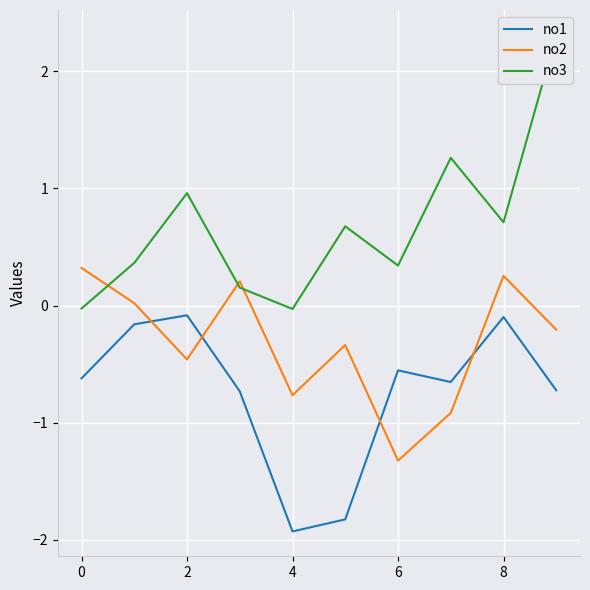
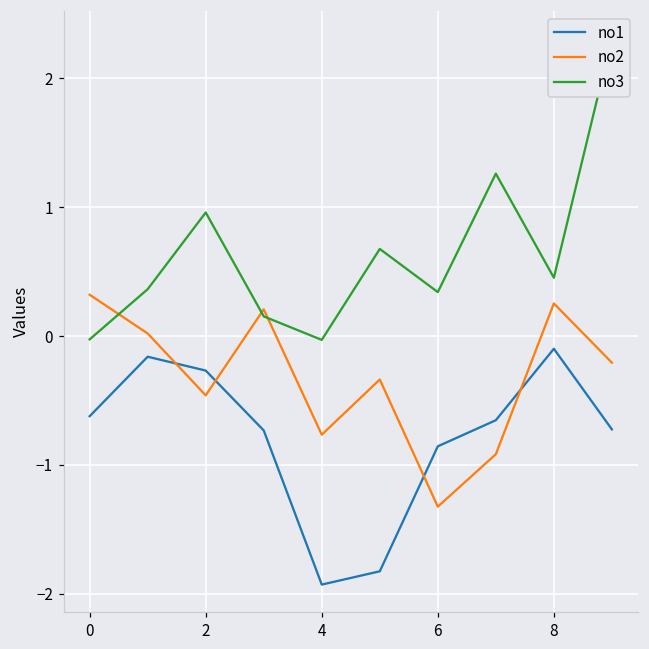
  {
    "no1": {
      "0": -0.62,
-     "2": -0.08,
+     "2": -0.27,
      "4": -1.93,
-     "6": -0.55,
+     "6": -0.86,
      "8": -0.10
    },
    "no2": {
      "0": 0.32,
      "2": -0.46,
      "4": -0.77,
      "6": -1.32,
      "8": 0.25
    },
    "no3": {
      "0": -0.03,
      "2": 0.96,
      "4": -0.03,
      "6": 0.34,
-     "8": 0.71
+     "8": 0.45
    }
  }
